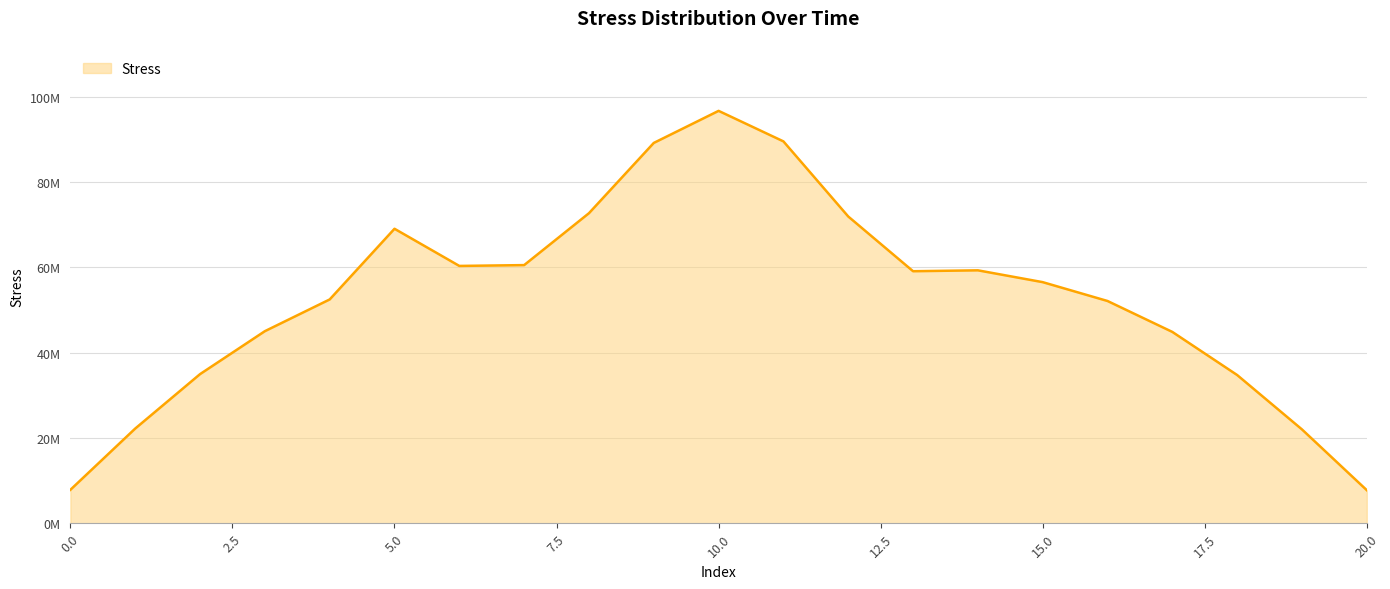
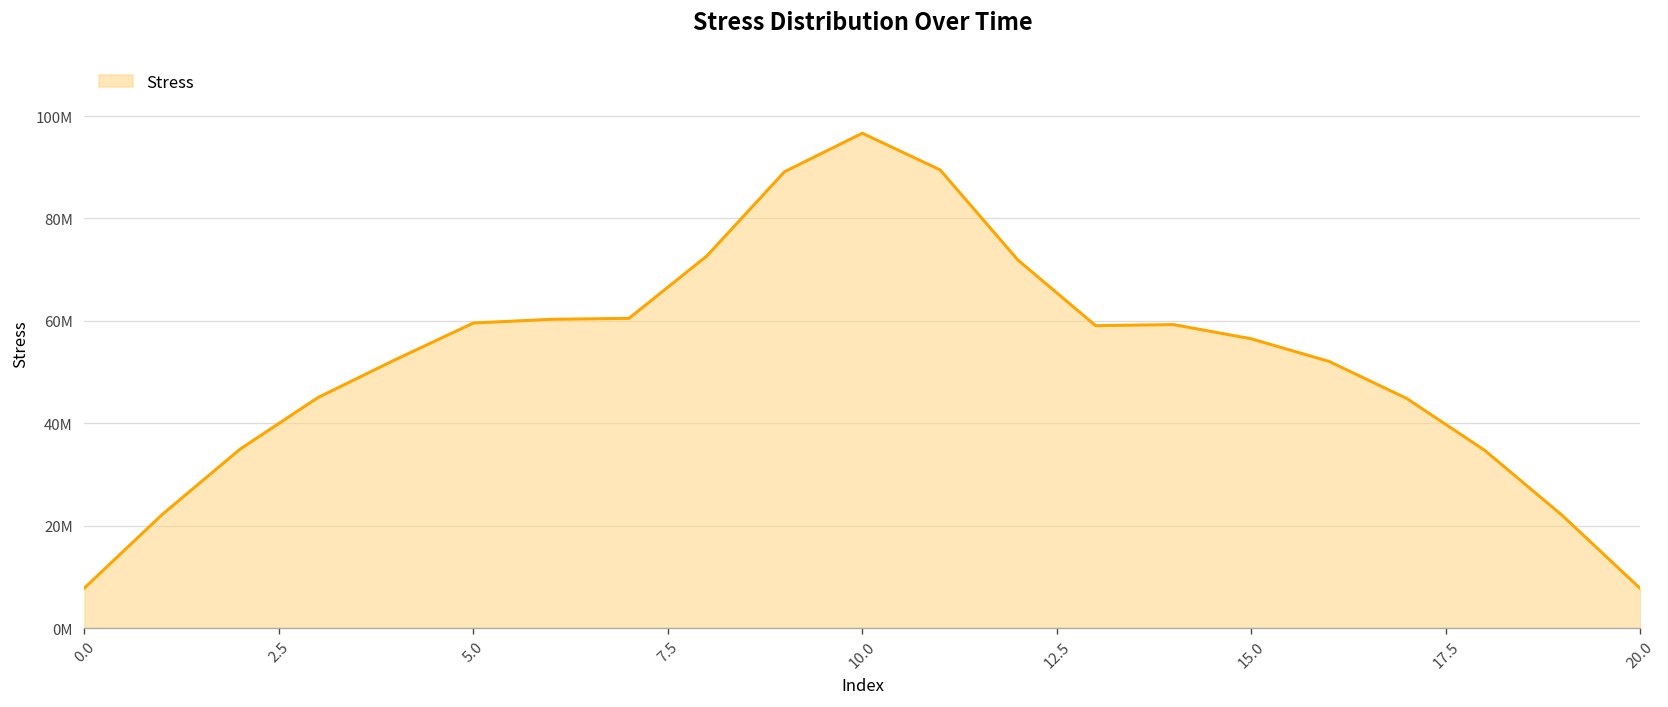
  {
    "0.0": 8000000,
-   "5.0": 69000000,
+   "5.0": 60000000,
    "10.0": 97000000,
    "15.0": 57000000,
    "20.0": 8000000
  }
